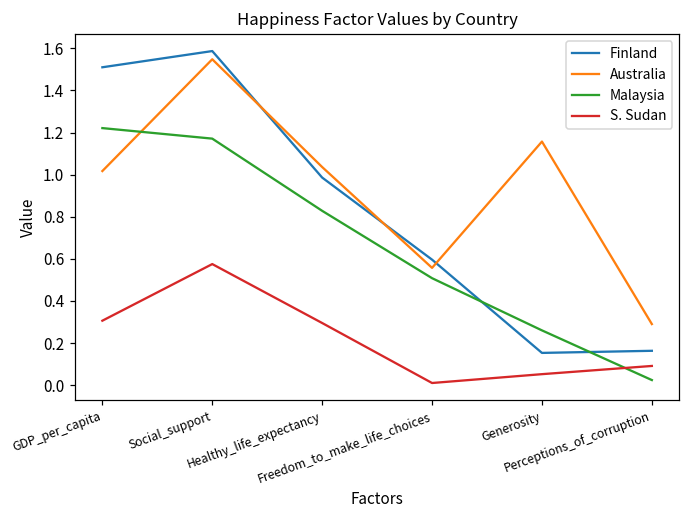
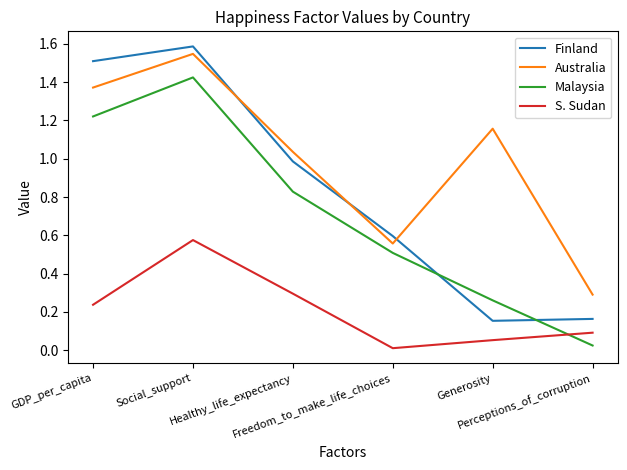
  {
    "Finland": {
      "GDP_per_capita": 1.51,
      "Social_support": 1.59,
      "Healthy_life_expectancy": 0.99,
      "Freedom_to_make_life_choices": 0.60,
      "Generosity": 0.15,
      "Perceptions_of_corruption": 0.16
    },
    "Australia": {
-     "GDP_per_capita": 1.02,
+     "GDP_per_capita": 1.37,
      "Social_support": 1.55,
      "Healthy_life_expectancy": 1.04,
      "Freedom_to_make_life_choices": 0.56,
      "Generosity": 1.16,
      "Perceptions_of_corruption": 0.29
    },
    "Malaysia": {
      "GDP_per_capita": 1.22,
-     "Social_support": 1.17,
+     "Social_support": 1.43,
      "Healthy_life_expectancy": 0.83,
      "Freedom_to_make_life_choices": 0.51,
      "Generosity": 0.26,
      "Perceptions_of_corruption": 0.02
    },
    "S. Sudan": {
-     "GDP_per_capita": 0.31,
+     "GDP_per_capita": 0.24,
      "Social_support": 0.58,
      "Healthy_life_expectancy": 0.30,
      "Freedom_to_make_life_choices": 0.01,
      "Generosity": 0.05,
      "Perceptions_of_corruption": 0.09
    }
  }
